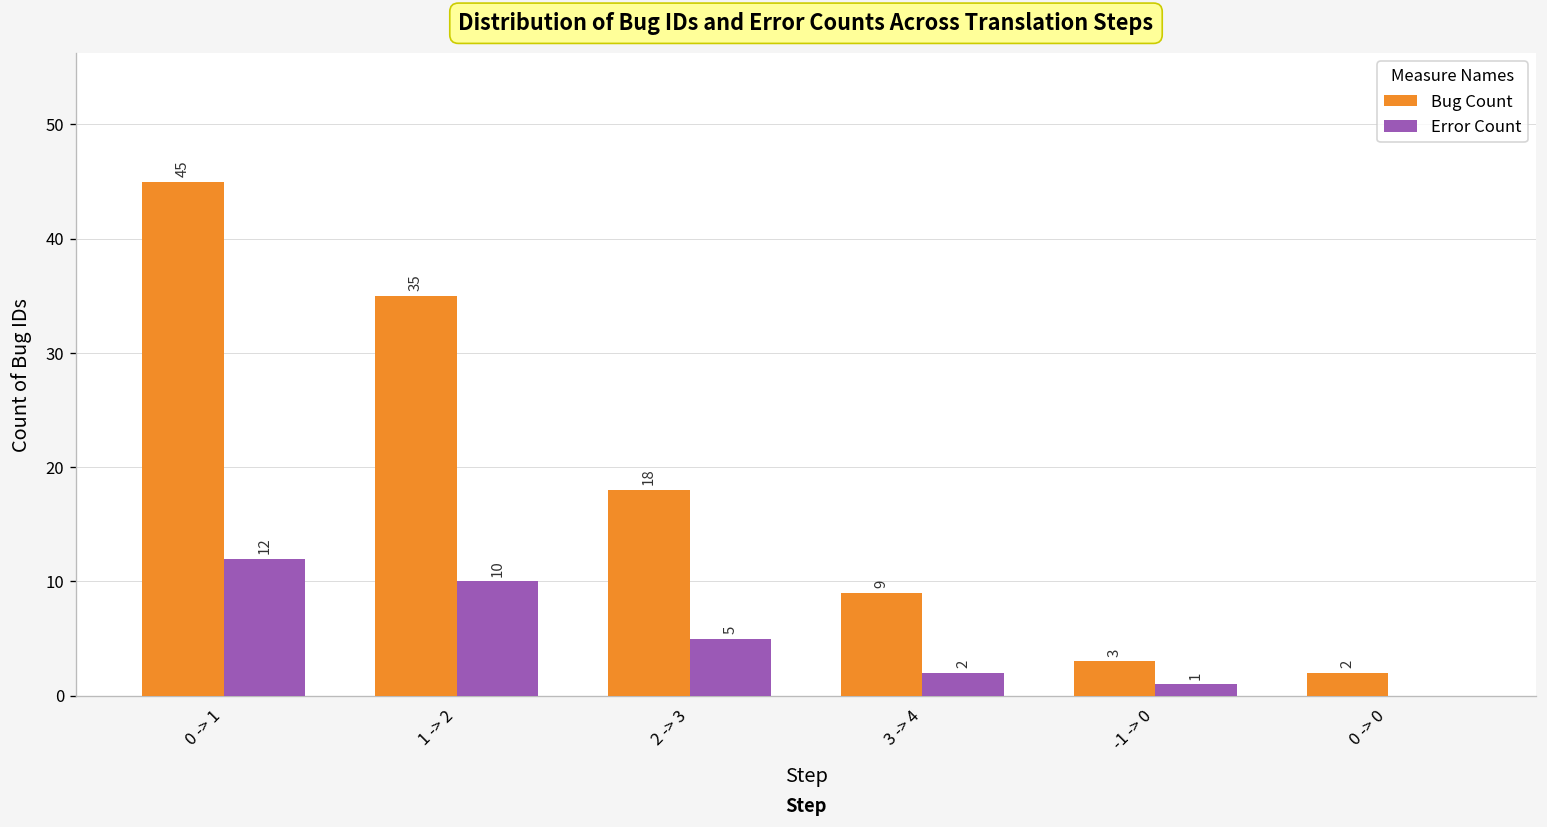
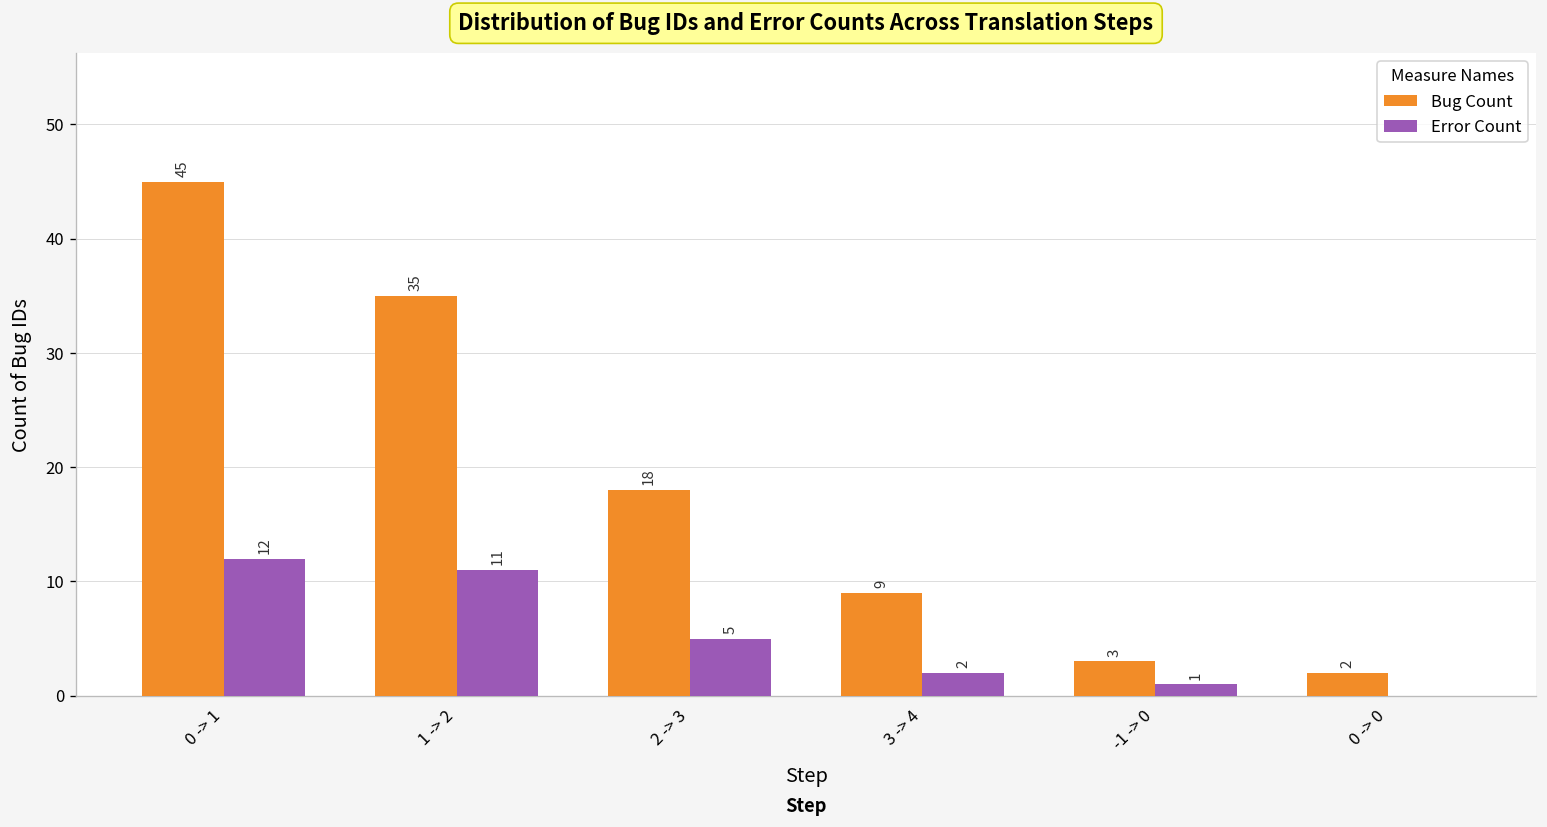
  {
    "Bug Count": {
      "0 -> 1": 45,
      "1 -> 2": 35,
      "2 -> 3": 18,
      "3 -> 4": 9,
      "-1 -> 0": 3,
      "0 -> 0": 2
    },
    "Error Count": {
      "0 -> 1": 12,
-     "1 -> 2": 10,
+     "1 -> 2": 11,
      "2 -> 3": 5,
      "3 -> 4": 2,
      "-1 -> 0": 1
    }
  }
